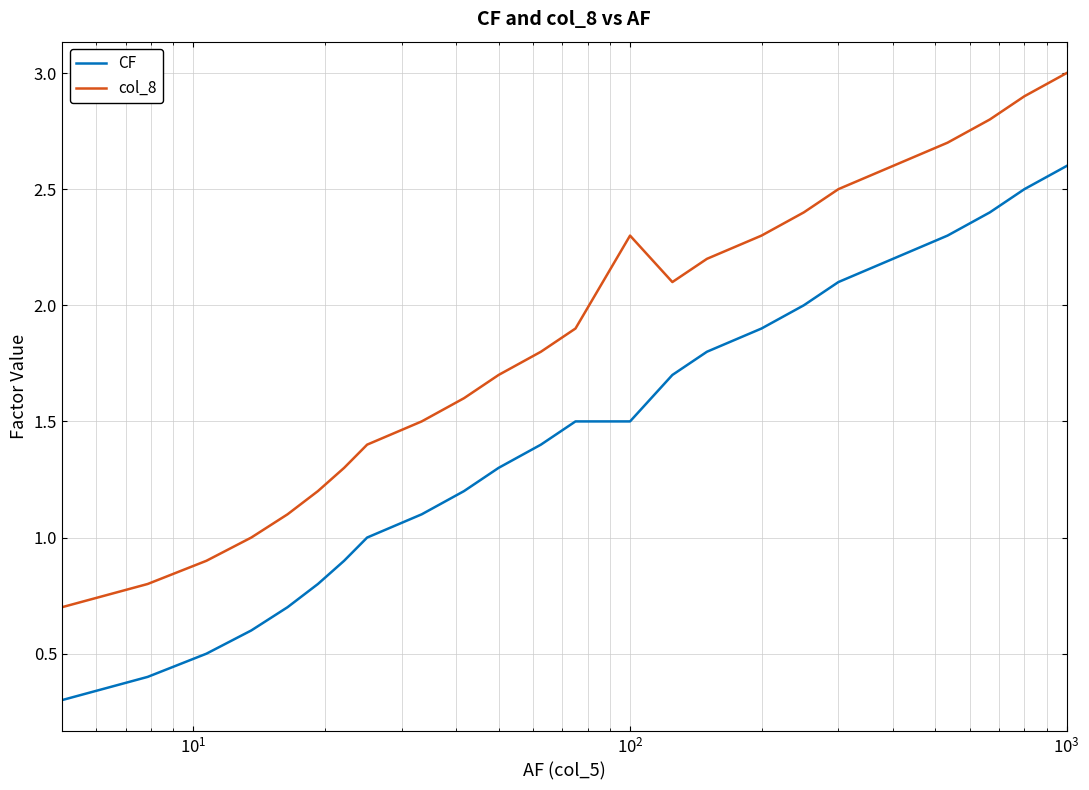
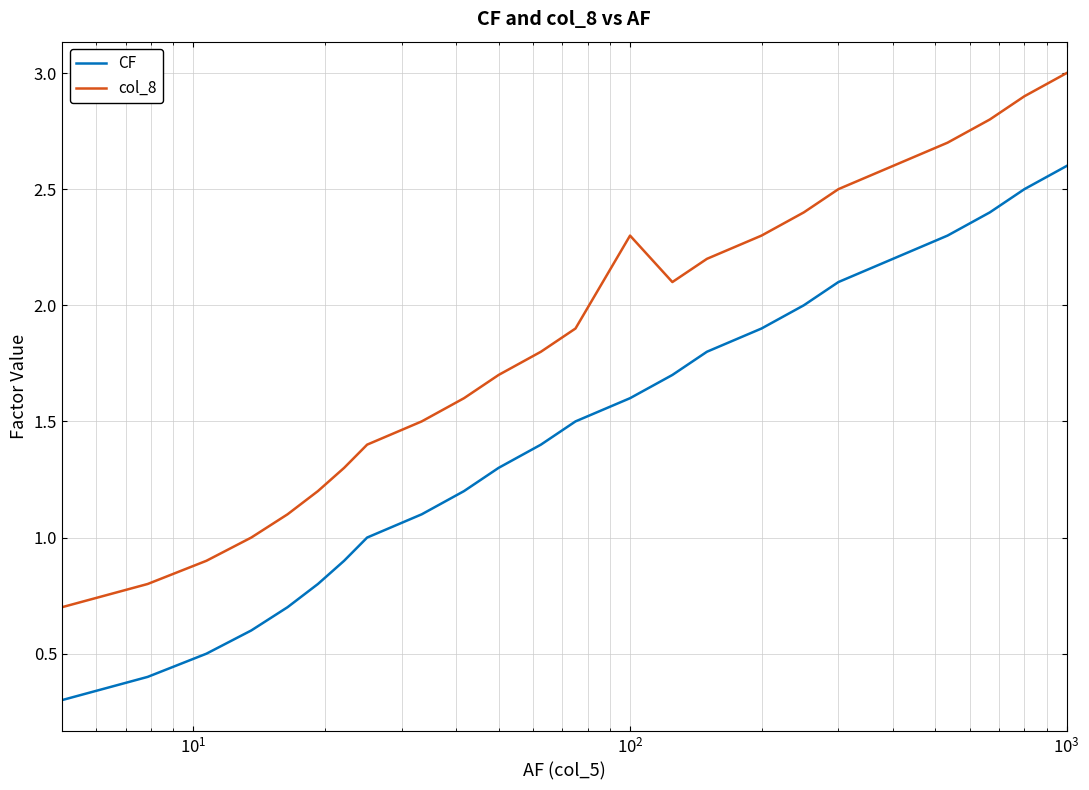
  {
    "CF": {
-     "10^2": 1.5,
+     "10^2": 1.6,
      "10^3": 2.6
    },
    "col_8": {
      "10^2": 2.3,
      "10^3": 3.0
    }
  }
